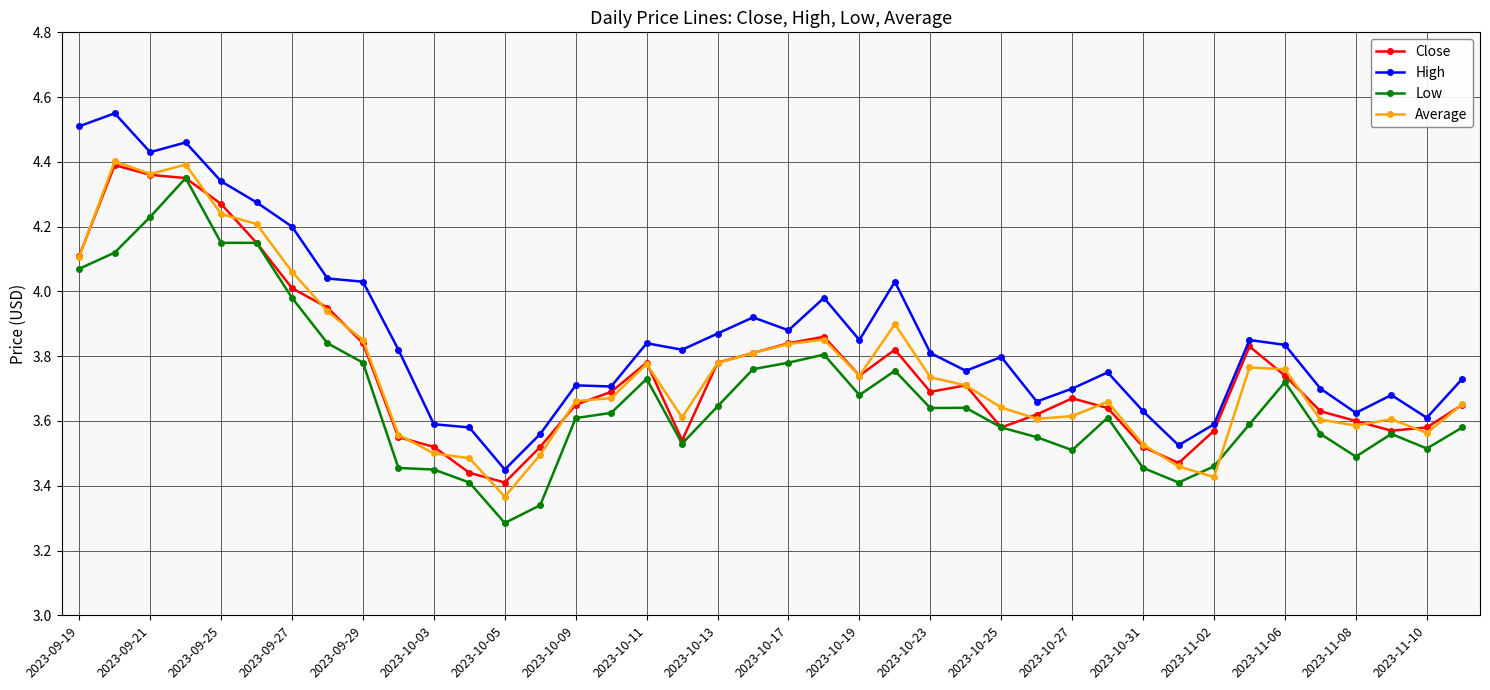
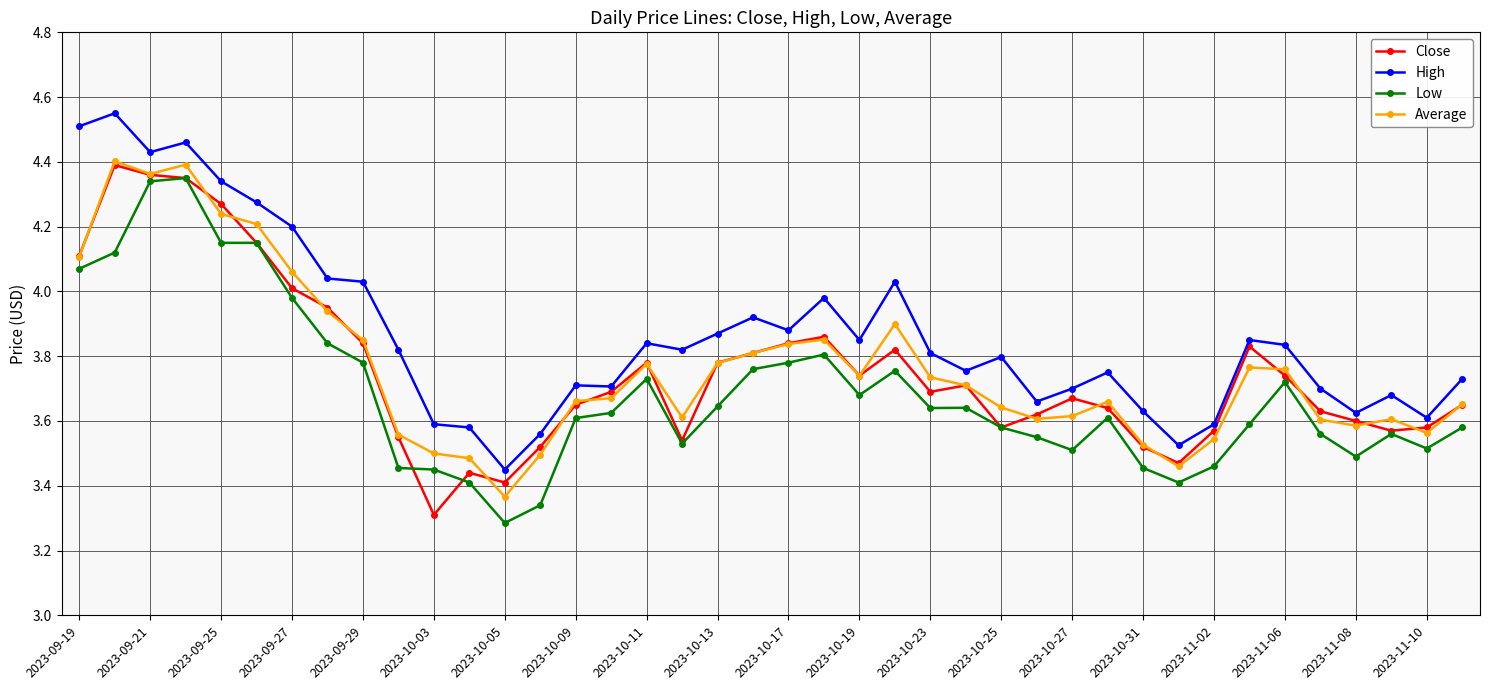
  {
    "Close": {
      "2023-09-25": 4.27,
      "2023-09-27": 4.01,
      "2023-09-29": 3.84,
-     "2023-10-03": 3.52,
+     "2023-10-03": 3.31,
      "2023-10-05": 3.41,
      "2023-10-09": 3.65,
      "2023-10-23": 3.69,
      "2023-10-27": 3.67,
      "2023-11-02": 3.57,
      "2023-11-06": 3.74,
      "2023-11-08": 3.60,
      "2023-11-10": 3.58
    },
    "High": {
      "2023-09-19": 4.51,
      "2023-09-21": 4.43,
      "2023-09-25": 4.34,
      "2023-09-27": 4.20,
      "2023-09-29": 4.03,
      "2023-10-03": 3.59,
      "2023-10-05": 3.45,
      "2023-10-09": 3.71,
      "2023-10-11": 3.84,
      "2023-10-13": 3.87,
      "2023-10-17": 3.88,
      "2023-10-19": 3.85,
      "2023-10-23": 3.81,
      "2023-10-25": 3.80,
      "2023-10-27": 3.70,
      "2023-10-31": 3.63,
      "2023-11-02": 3.59,
      "2023-11-06": 3.84,
      "2023-11-08": 3.63,
      "2023-11-10": 3.61
    },
    "Low": {
      "2023-09-19": 4.07,
-     "2023-09-21": 4.23,
+     "2023-09-21": 4.34,
      "2023-09-25": 4.15,
      "2023-09-27": 3.98,
      "2023-09-29": 3.78,
      "2023-10-03": 3.45,
      "2023-10-05": 3.29,
      "2023-10-09": 3.61,
      "2023-10-11": 3.73,
      "2023-10-13": 3.65,
      "2023-10-17": 3.78,
      "2023-10-19": 3.68,
      "2023-10-23": 3.64,
      "2023-10-27": 3.51,
      "2023-10-31": 3.46,
      "2023-11-02": 3.46,
      "2023-11-06": 3.72,
      "2023-11-08": 3.49,
      "2023-11-10": 3.52
    },
    "Average": {
      "2023-09-25": 4.24,
      "2023-09-27": 4.06,
      "2023-09-29": 3.85,
      "2023-10-03": 3.50,
      "2023-10-05": 3.37,
      "2023-10-09": 3.66,
      "2023-10-23": 3.73,
      "2023-10-25": 3.64,
      "2023-10-27": 3.62,
-     "2023-11-02": 3.43,
+     "2023-11-02": 3.54,
      "2023-11-06": 3.76,
      "2023-11-08": 3.59,
      "2023-11-10": 3.56
    }
  }
